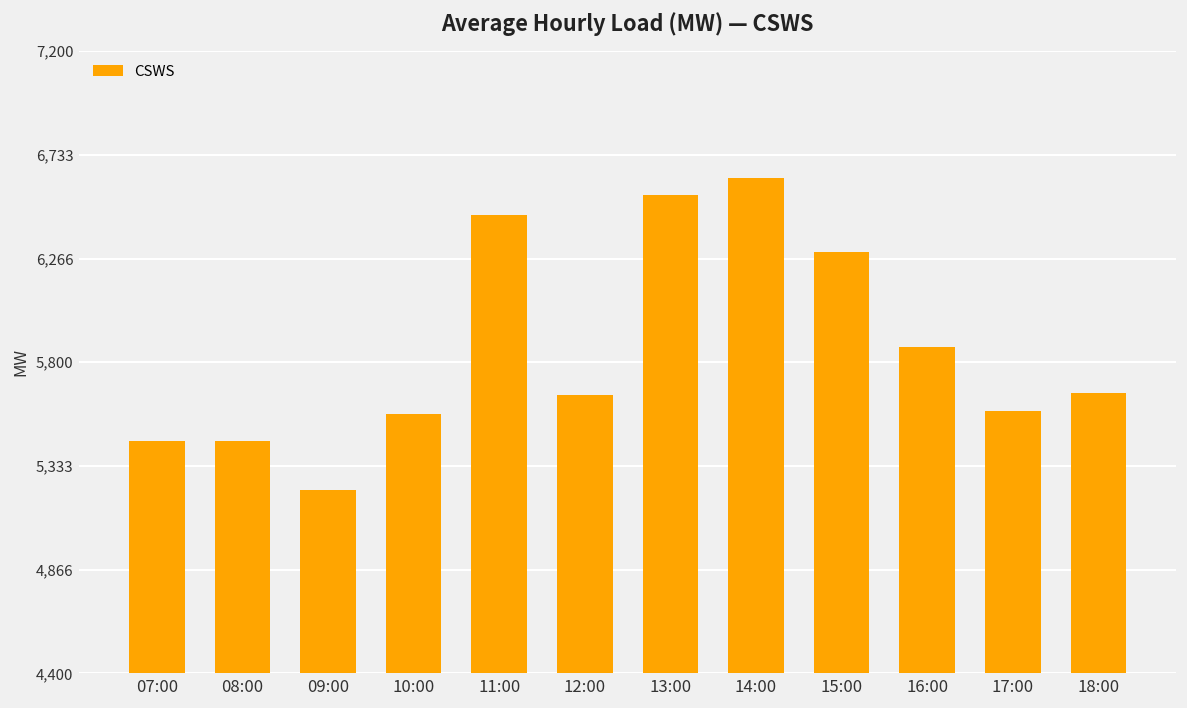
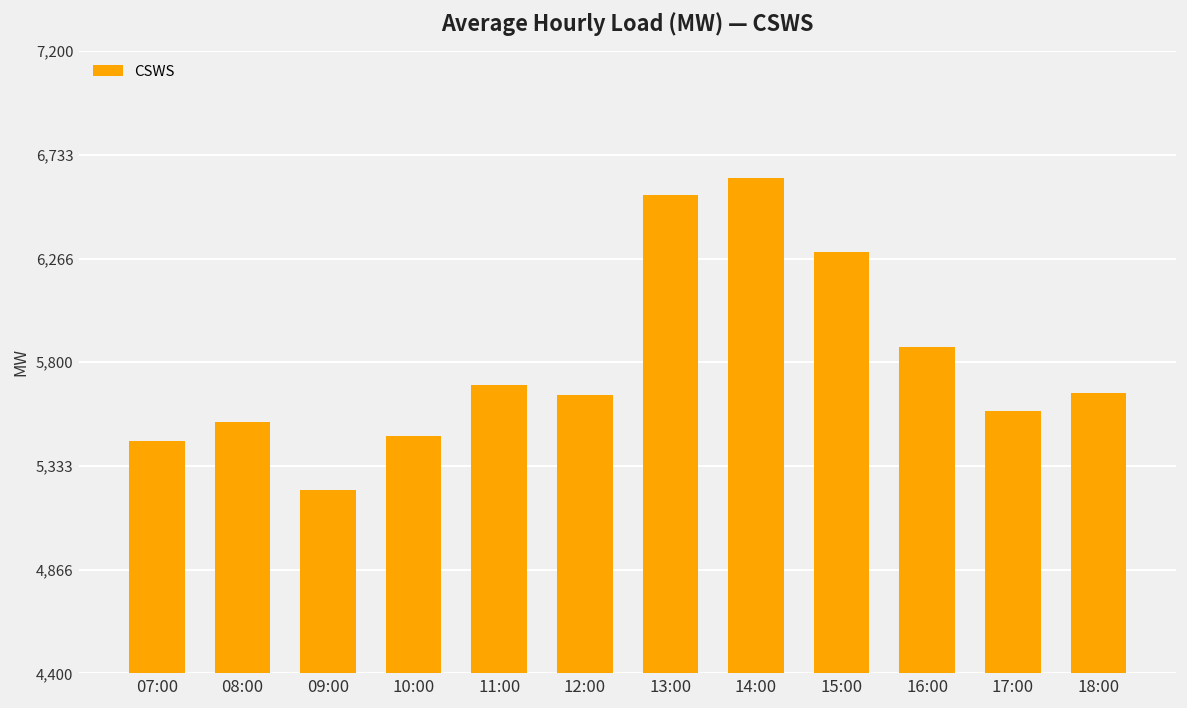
  {
    "07:00": "5,450",
-   "08:00": "5,450",
+   "08:00": "5,530",
    "09:00": "5,230",
-   "10:00": "5,570",
-   "11:00": "6,460",
+   "10:00": "5,470",
+   "11:00": "5,700",
    "12:00": "5,650",
    "13:00": "6,550",
    "14:00": "6,630",
    "15:00": "6,300",
    "16:00": "5,870",
    "17:00": "5,580",
    "18:00": "5,660"
  }
